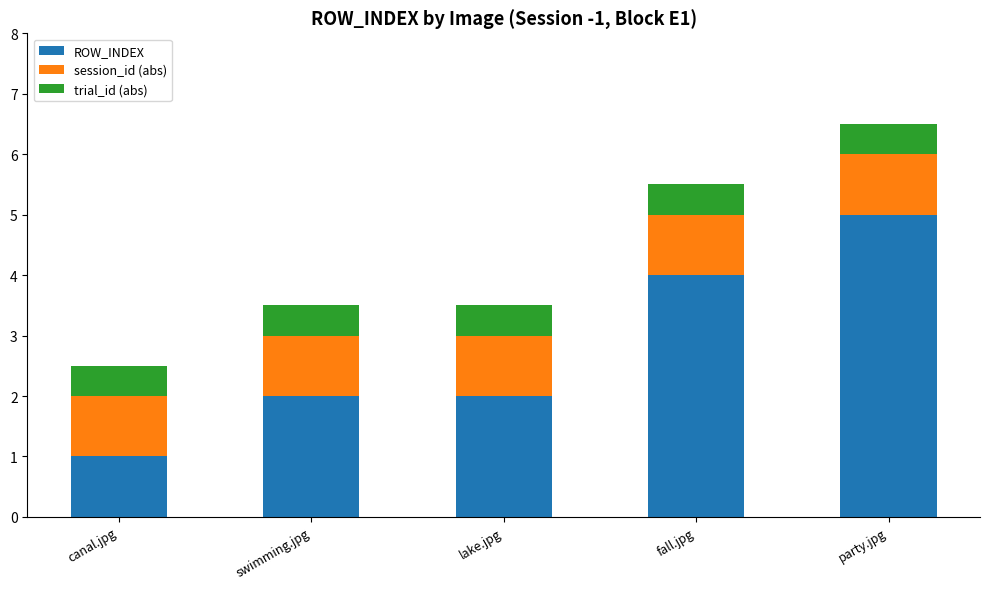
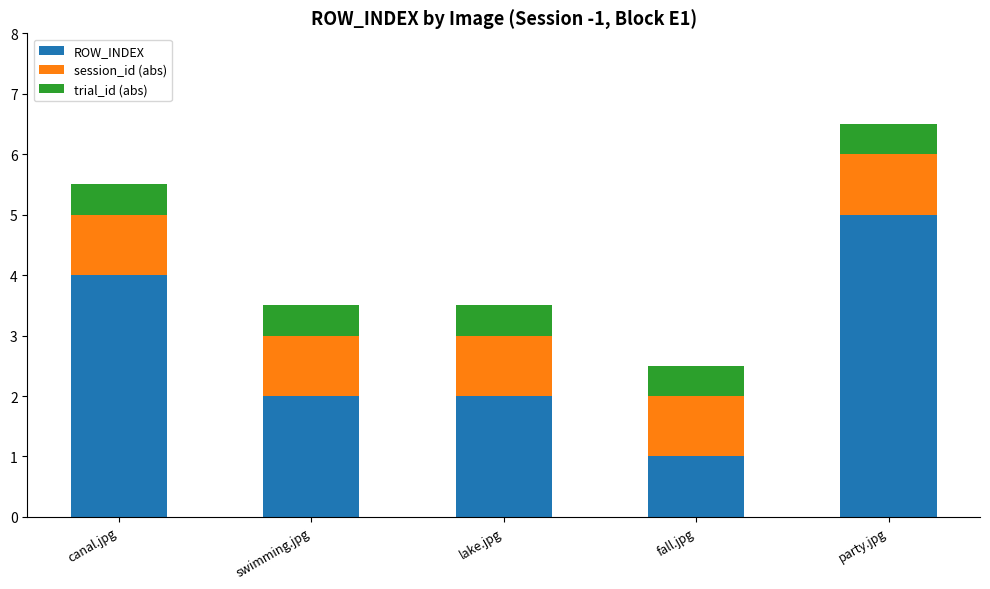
  {
    "ROW_INDEX": {
-     "canal.jpg": 1,
+     "canal.jpg": 4,
      "swimming.jpg": 2,
      "lake.jpg": 2,
-     "fall.jpg": 4,
+     "fall.jpg": 1,
      "party.jpg": 5
    },
    "session_id (abs)": {
      "canal.jpg": 1,
      "swimming.jpg": 1,
      "lake.jpg": 1,
      "fall.jpg": 1,
      "party.jpg": 1
    },
    "trial_id (abs)": {
      "canal.jpg": 0.5,
      "swimming.jpg": 0.5,
      "lake.jpg": 0.5,
      "fall.jpg": 0.5,
      "party.jpg": 0.5
    }
  }
